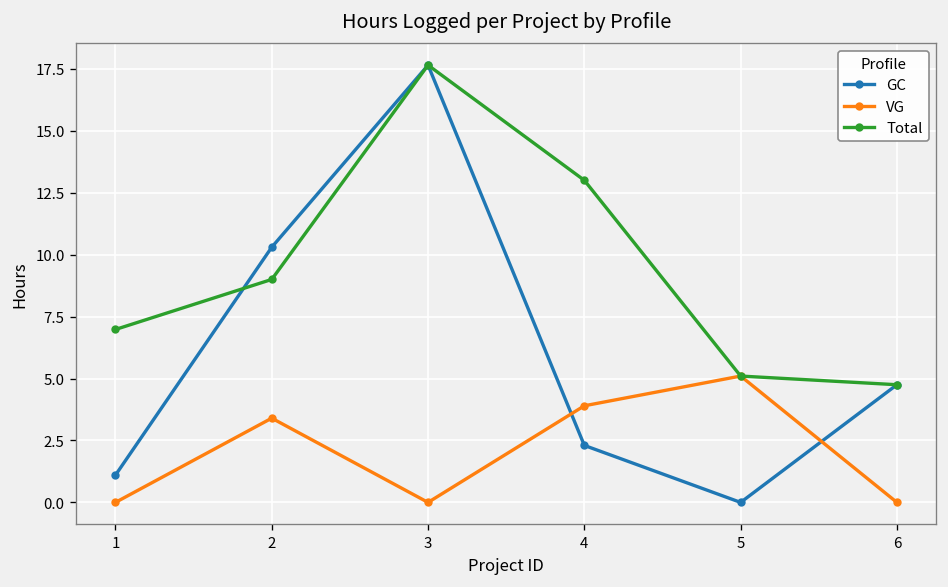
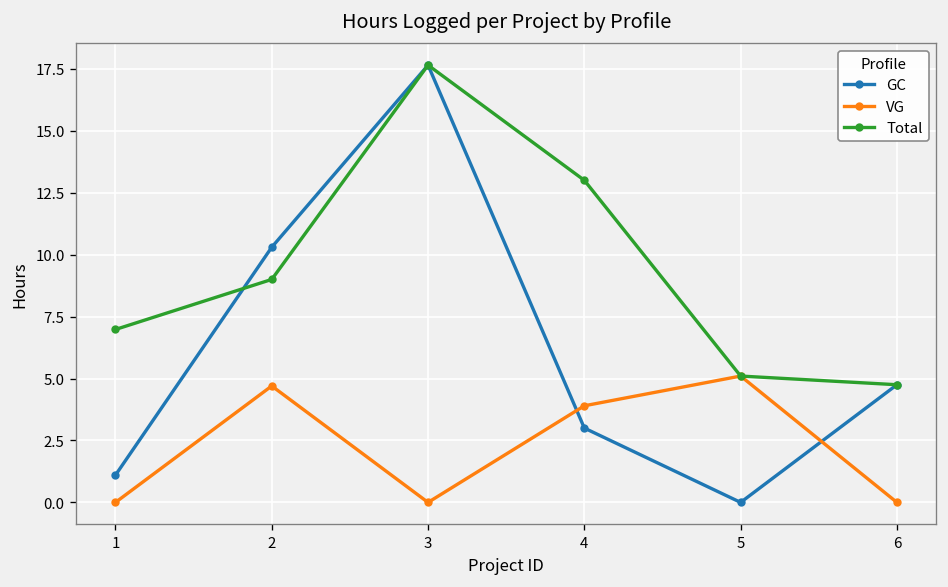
  {
    "GC": {
      "1": 1.1,
      "2": 10.3,
-     "4": 2.3,
+     "4": 3.0,
      "5": 0.0
    },
    "VG": {
      "1": 0.0,
-     "2": 3.4,
+     "2": 4.7,
      "3": 0.0,
      "4": 3.9,
      "6": 0.0
    },
    "Total": {
      "1": 7.0,
      "2": 9.0,
      "4": 13.0
    }
  }
